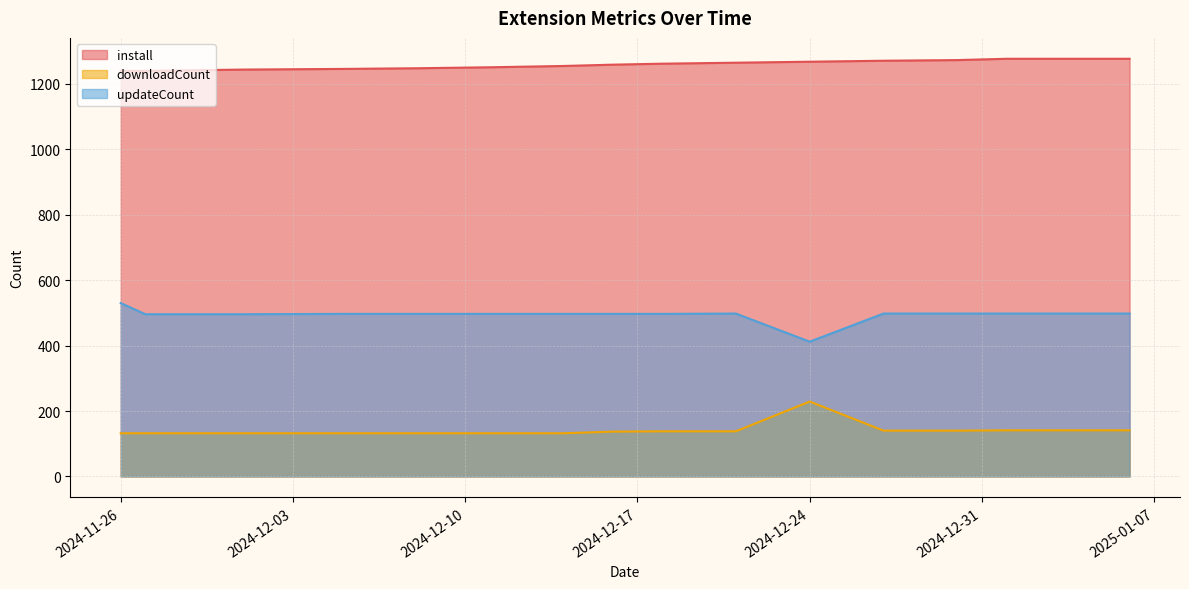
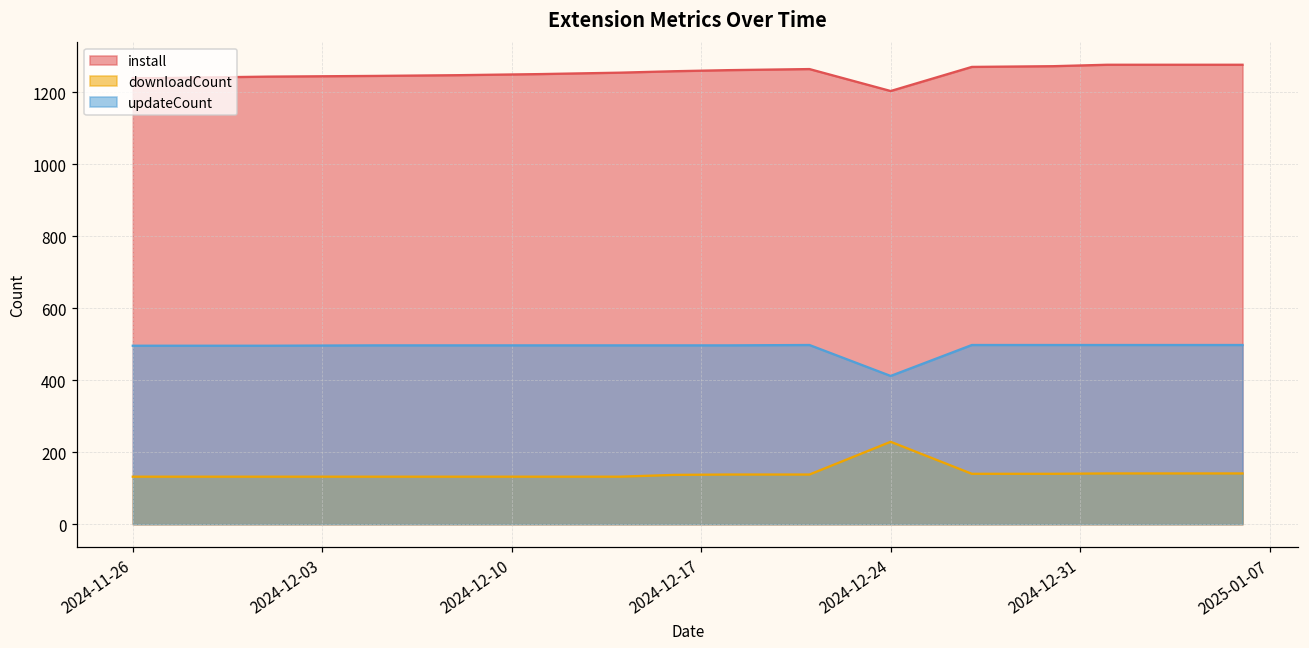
  {
    "install": {
-     "2024-12-24": 1270
+     "2024-12-24": 1200
    },
    "downloadCount": {
      "2024-11-26": 130,
      "2024-12-24": 230
    },
    "updateCount": {
-     "2024-11-26": 530,
+     "2024-11-26": 500,
      "2024-12-24": 410
    }
  }
